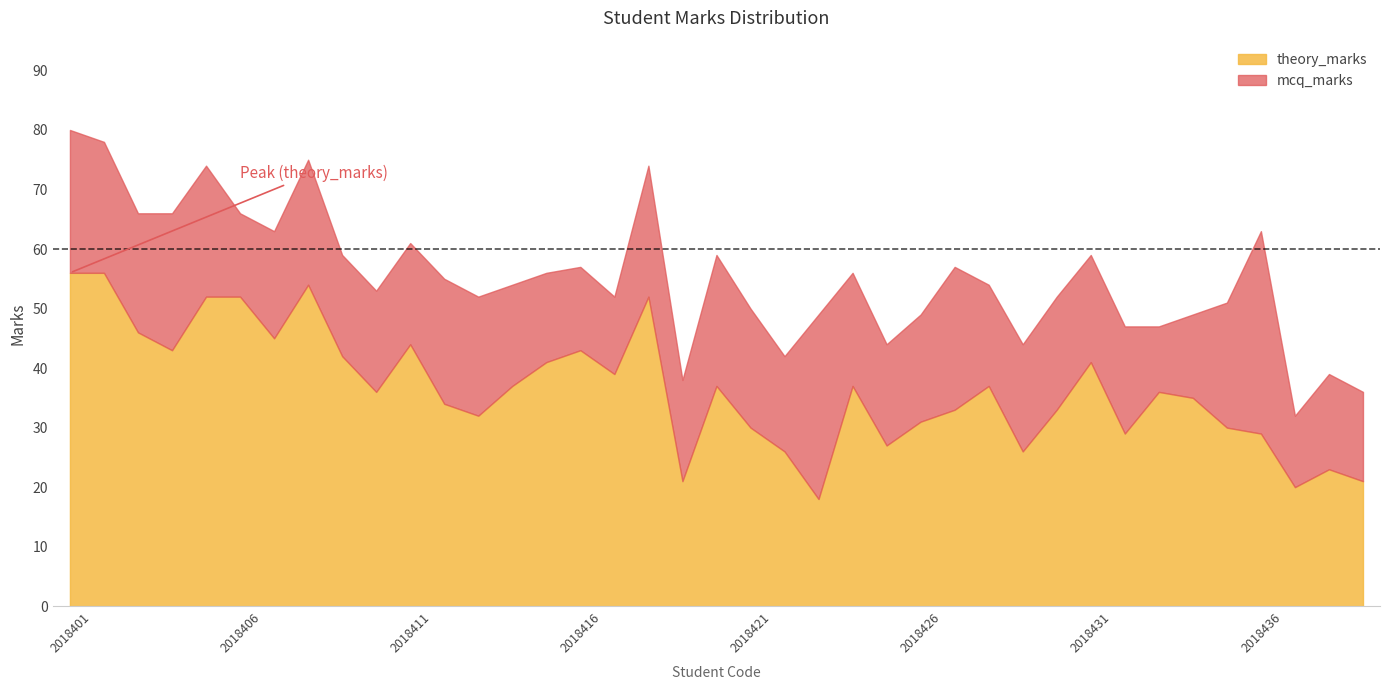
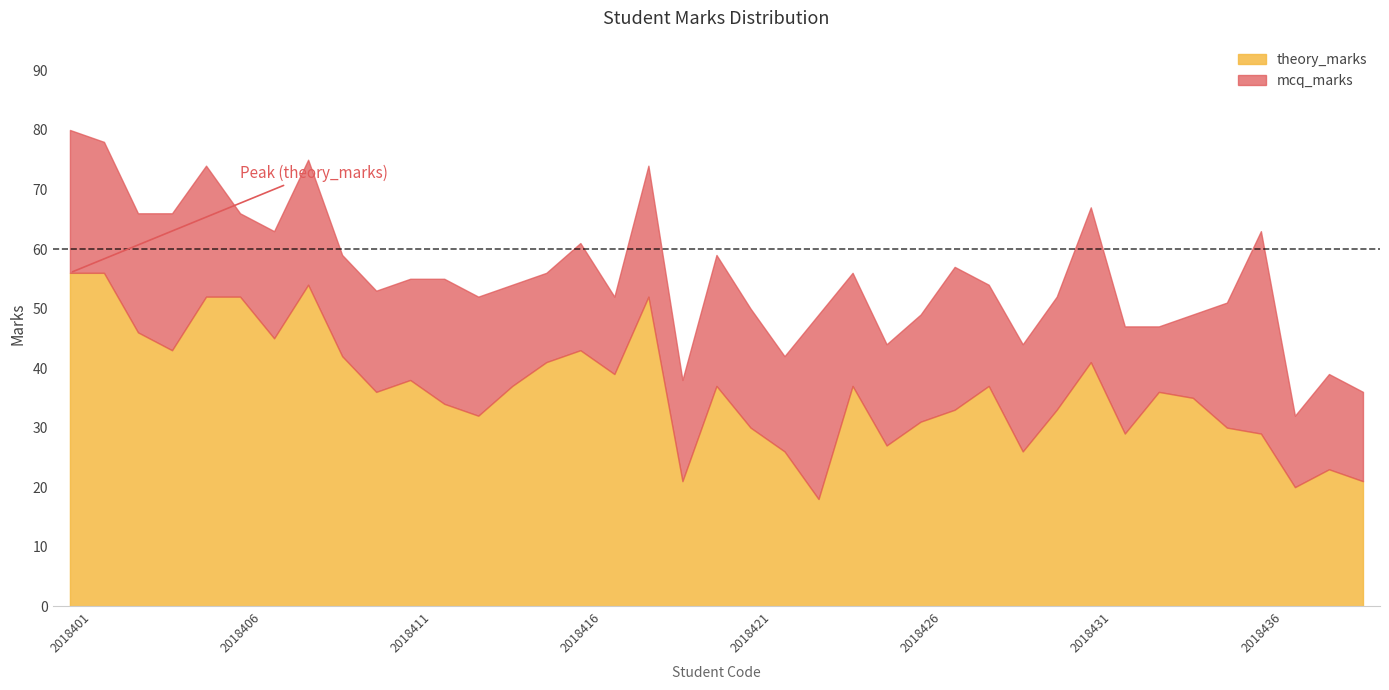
  {
    "theory_marks": {
      "2018401": 56,
      "2018406": 52,
-     "2018411": 44,
+     "2018411": 38,
      "2018416": 43,
      "2018421": 30,
      "2018426": 31,
      "2018431": 41,
      "2018436": 29
    },
    "mcq_marks": {
      "2018401": 24,
      "2018406": 14,
      "2018411": 17,
-     "2018416": 14,
+     "2018416": 18,
      "2018421": 20,
      "2018426": 18,
-     "2018431": 18,
+     "2018431": 26,
      "2018436": 34
    }
  }
